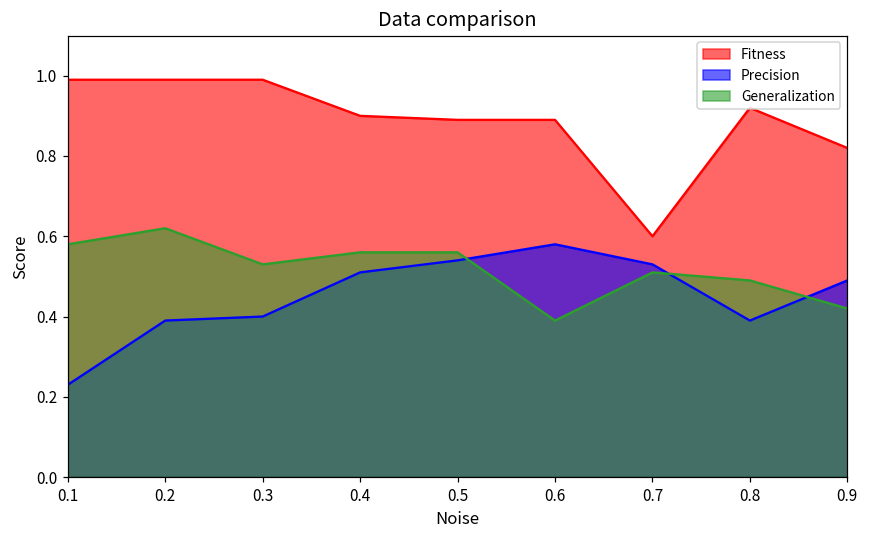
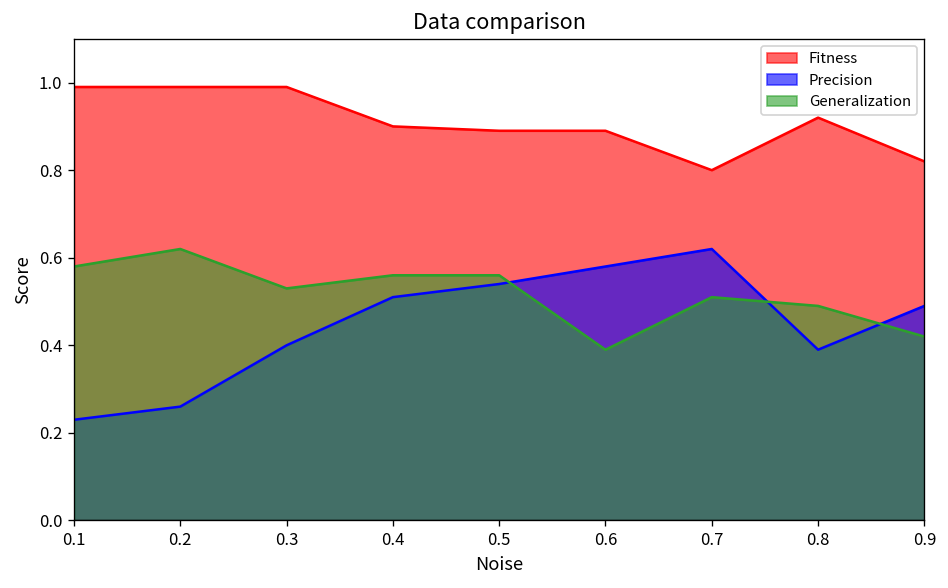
  {
    "Fitness": {
      "0.1": 0.99,
      "0.2": 0.99,
      "0.3": 0.99,
      "0.4": 0.9,
      "0.5": 0.89,
      "0.6": 0.89,
-     "0.7": 0.6,
+     "0.7": 0.8,
      "0.9": 0.82
    },
    "Precision": {
      "0.1": 0.23,
-     "0.2": 0.39,
+     "0.2": 0.26,
      "0.3": 0.40,
      "0.4": 0.51,
      "0.5": 0.54,
      "0.6": 0.58,
-     "0.7": 0.53,
+     "0.7": 0.62,
      "0.8": 0.39,
      "0.9": 0.49
    },
    "Generalization": {
      "0.1": 0.58,
      "0.2": 0.62,
      "0.3": 0.53,
      "0.4": 0.56,
      "0.5": 0.56,
      "0.6": 0.39,
      "0.7": 0.51,
      "0.8": 0.49,
      "0.9": 0.42
    }
  }
